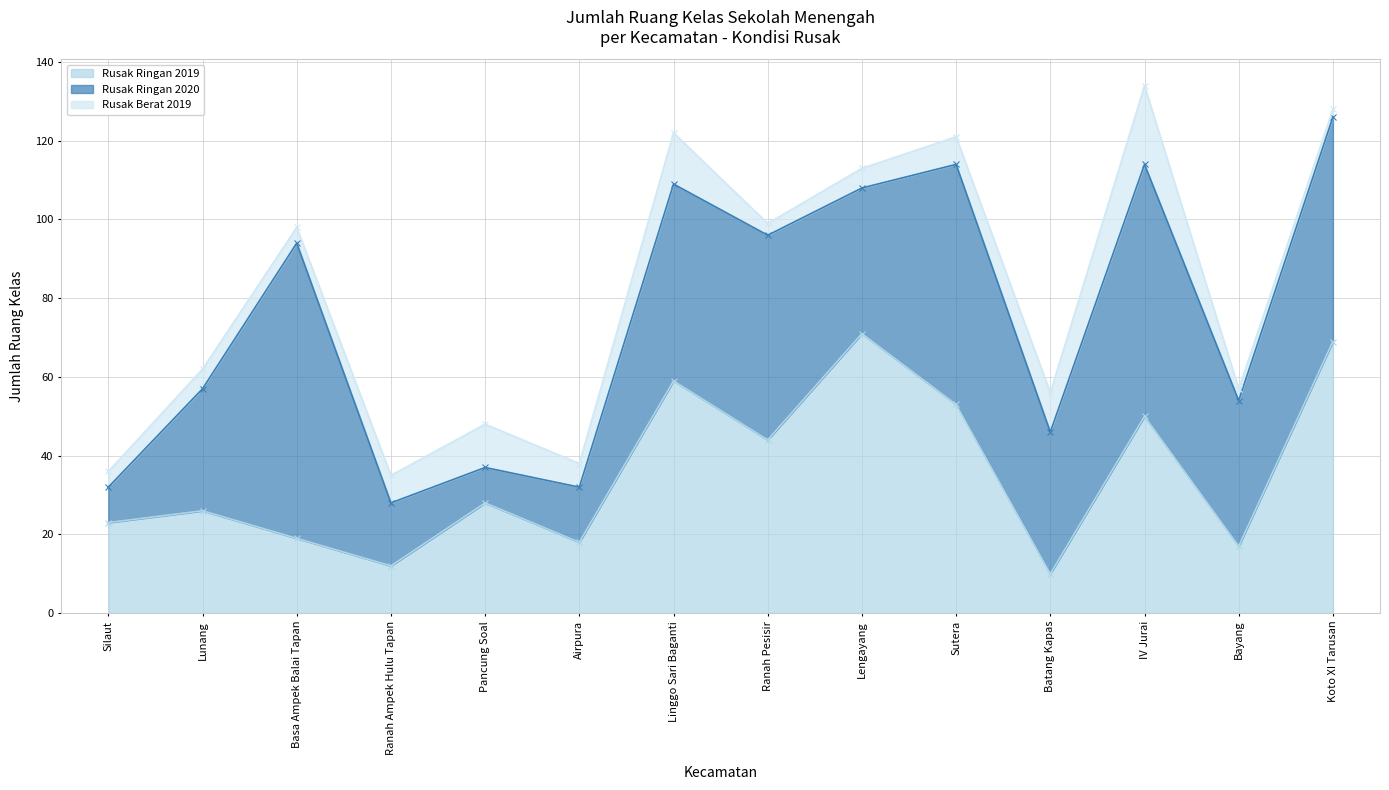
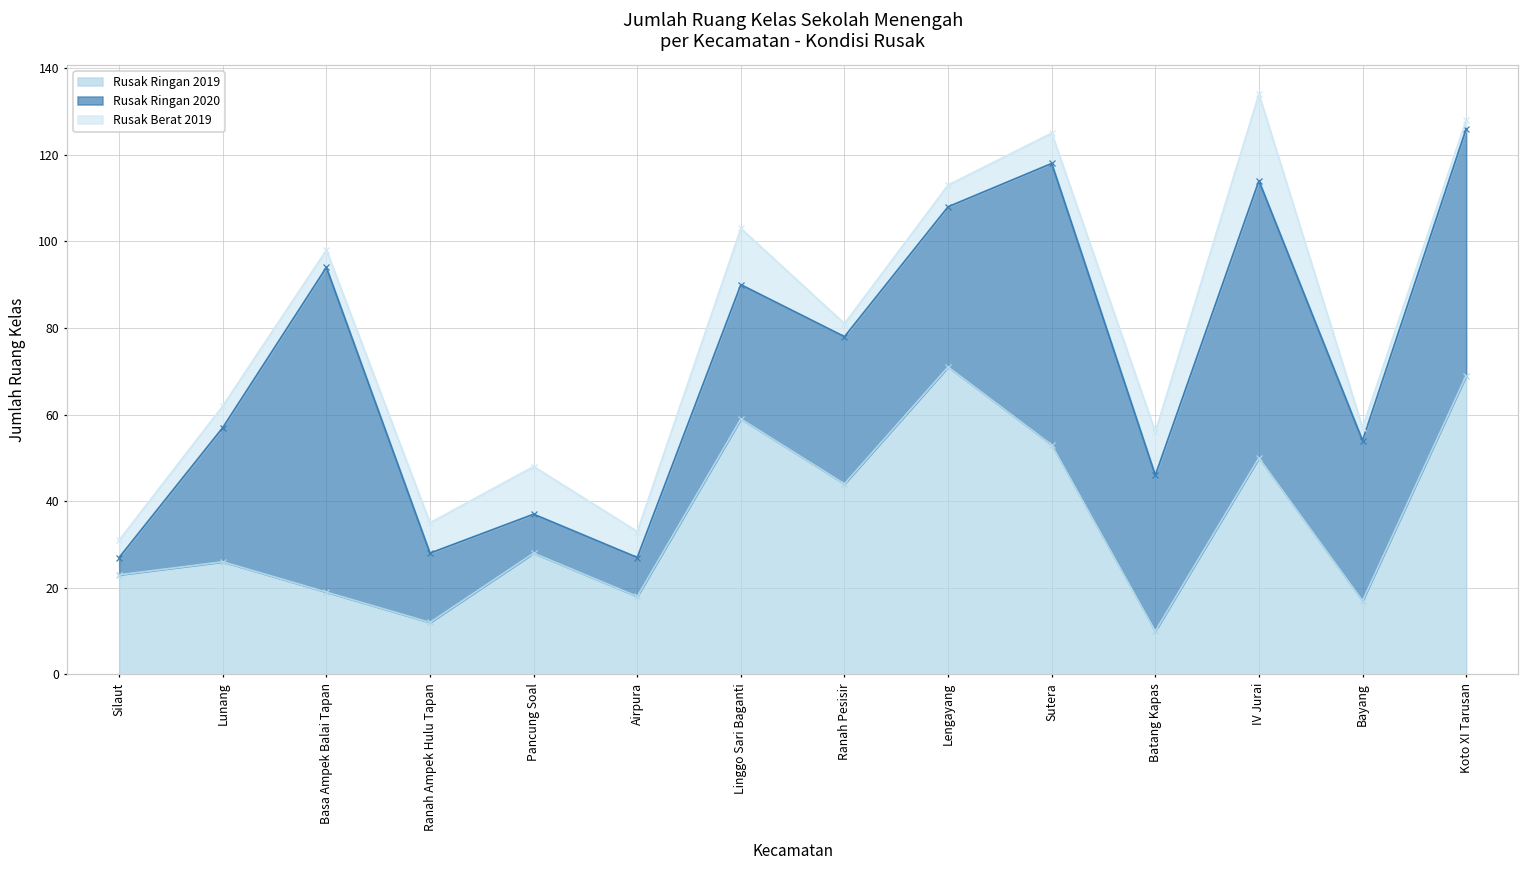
  {
    "Rusak Ringan 2020": {
-     "Silaut": 9,
+     "Silaut": 4,
      "Lunang": 31,
      "Basa Ampek Balai Tapan": 75,
      "Ranah Ampek Hulu Tapan": 16,
      "Pancung Soal": 9,
-     "Airpura": 14,
-     "Linggo Sari Baganti": 50,
-     "Ranah Pesisir": 52,
+     "Airpura": 9,
+     "Linggo Sari Baganti": 31,
+     "Ranah Pesisir": 34,
      "Lengayang": 37,
-     "Sutera": 61,
+     "Sutera": 65,
      "Batang Kapas": 36,
      "IV Jurai": 64,
      "Bayang": 37,
      "Koto XI Tarusan": 57
    }
  }
